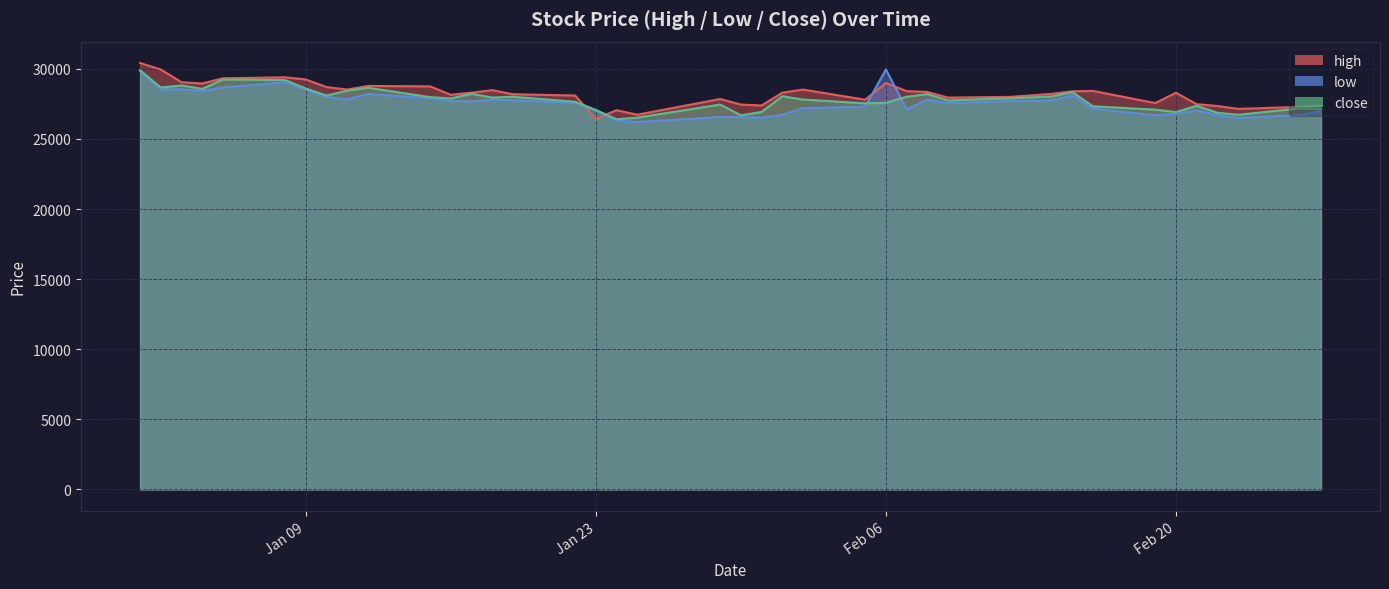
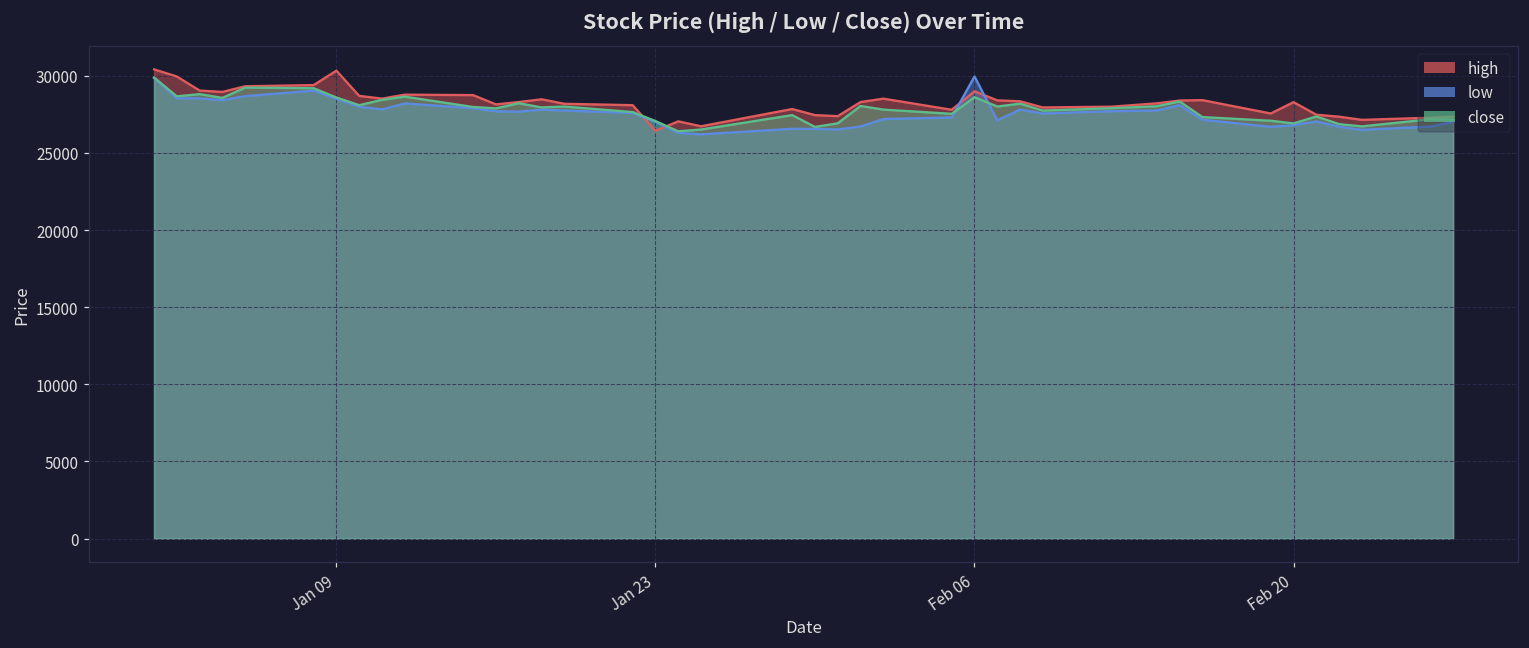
  {
    "high": {
-     "Jan 09": 29200,
+     "Jan 09": 30300,
      "Jan 23": 26400,
      "Feb 06": 29000,
      "Feb 20": 28300
    },
    "low": {
      "Feb 06": 30000
    },
    "close": {
-     "Feb 06": 27600
+     "Feb 06": 28600
    }
  }
